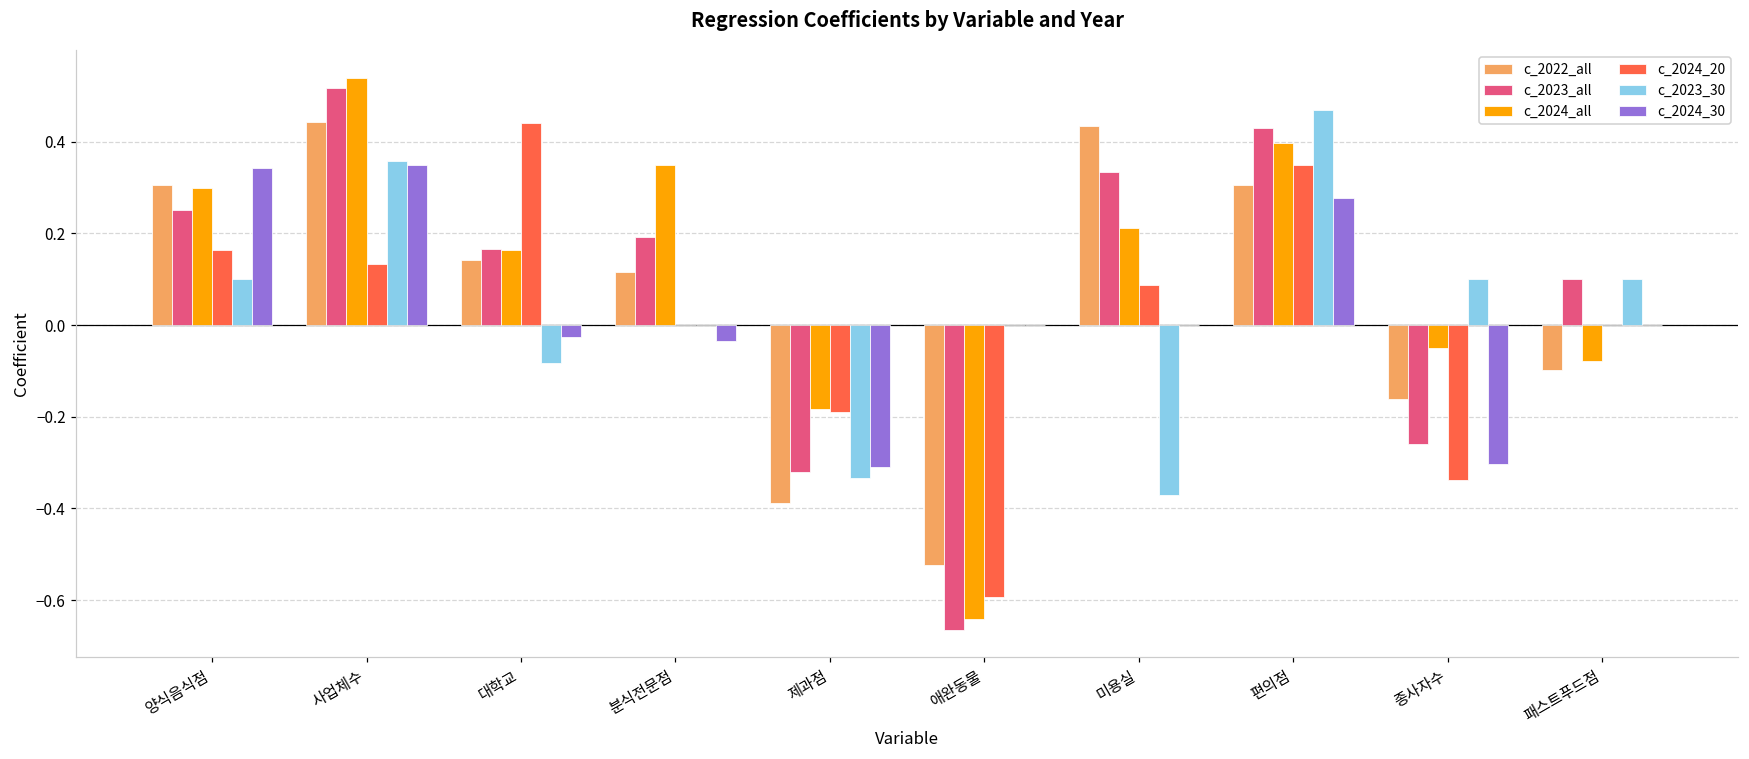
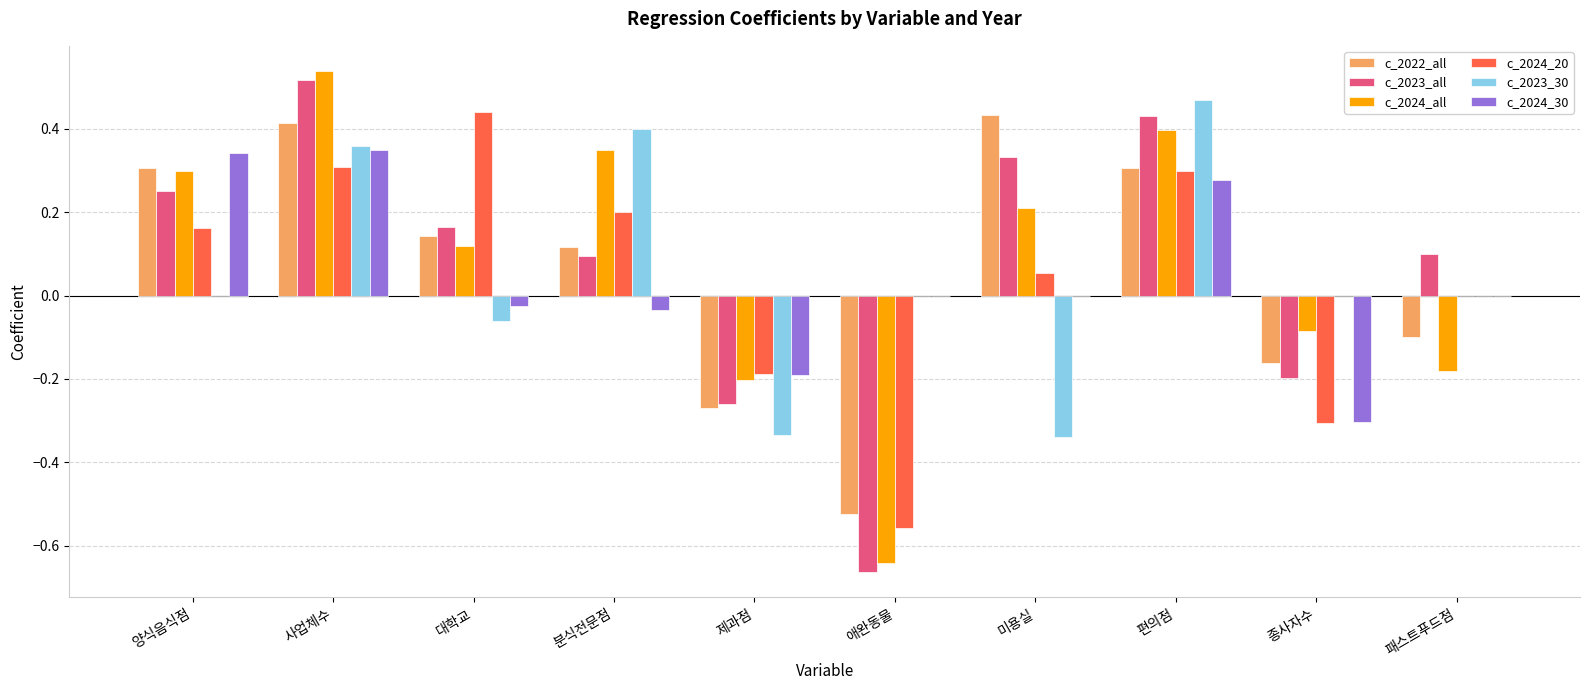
  {
    "c_2022_all": {
      "양식음식점": 0.31,
-     "사업체수": 0.44,
+     "사업체수": 0.41,
      "대학교": 0.14,
      "분식전문점": 0.12,
-     "제과점": -0.39,
+     "제과점": -0.27,
      "애완동물": -0.52,
      "미용실": 0.43,
      "편의점": 0.31,
      "종사자수": -0.16,
      "패스트푸드점": -0.10
    },
    "c_2023_all": {
      "양식음식점": 0.25,
      "사업체수": 0.52,
      "대학교": 0.17,
-     "분식전문점": 0.19,
-     "제과점": -0.32,
+     "분식전문점": 0.10,
+     "제과점": -0.26,
      "애완동물": -0.66,
      "미용실": 0.33,
      "편의점": 0.43,
-     "종사자수": -0.26,
+     "종사자수": -0.20,
      "패스트푸드점": 0.10
    },
    "c_2024_all": {
      "양식음식점": 0.30,
      "사업체수": 0.54,
-     "대학교": 0.16,
+     "대학교": 0.12,
      "분식전문점": 0.35,
-     "제과점": -0.18,
+     "제과점": -0.20,
      "애완동물": -0.64,
      "미용실": 0.21,
      "편의점": 0.40,
-     "종사자수": -0.05,
-     "패스트푸드점": -0.08
+     "종사자수": -0.09,
+     "패스트푸드점": -0.18
    },
    "c_2024_20": {
      "양식음식점": 0.16,
-     "사업체수": 0.13,
+     "사업체수": 0.31,
      "대학교": 0.44,
-     "분식전문점": 0.0,
+     "분식전문점": 0.2,
      "제과점": -0.19,
-     "애완동물": -0.59,
-     "미용실": 0.09,
-     "편의점": 0.35,
-     "종사자수": -0.34,
+     "애완동물": -0.56,
+     "미용실": 0.05,
+     "편의점": 0.30,
+     "종사자수": -0.31,
      "패스트푸드점": 0.00
    },
    "c_2023_30": {
-     "양식음식점": 0.1,
+     "양식음식점": 0.0,
      "사업체수": 0.36,
-     "대학교": -0.08,
-     "분식전문점": 0.0,
+     "대학교": -0.06,
+     "분식전문점": 0.4,
      "제과점": -0.33,
      "애완동물": 0.00,
-     "미용실": -0.37,
+     "미용실": -0.34,
      "편의점": 0.47,
-     "종사자수": 0.1,
-     "패스트푸드점": 0.1
+     "종사자수": 0.0,
+     "패스트푸드점": 0.0
    },
    "c_2024_30": {
      "양식음식점": 0.34,
      "사업체수": 0.35,
      "대학교": -0.03,
      "분식전문점": -0.04,
-     "제과점": -0.31,
+     "제과점": -0.19,
      "애완동물": 0.00,
      "미용실": 0.00,
      "편의점": 0.28,
      "종사자수": -0.30,
      "패스트푸드점": 0.00
    }
  }
